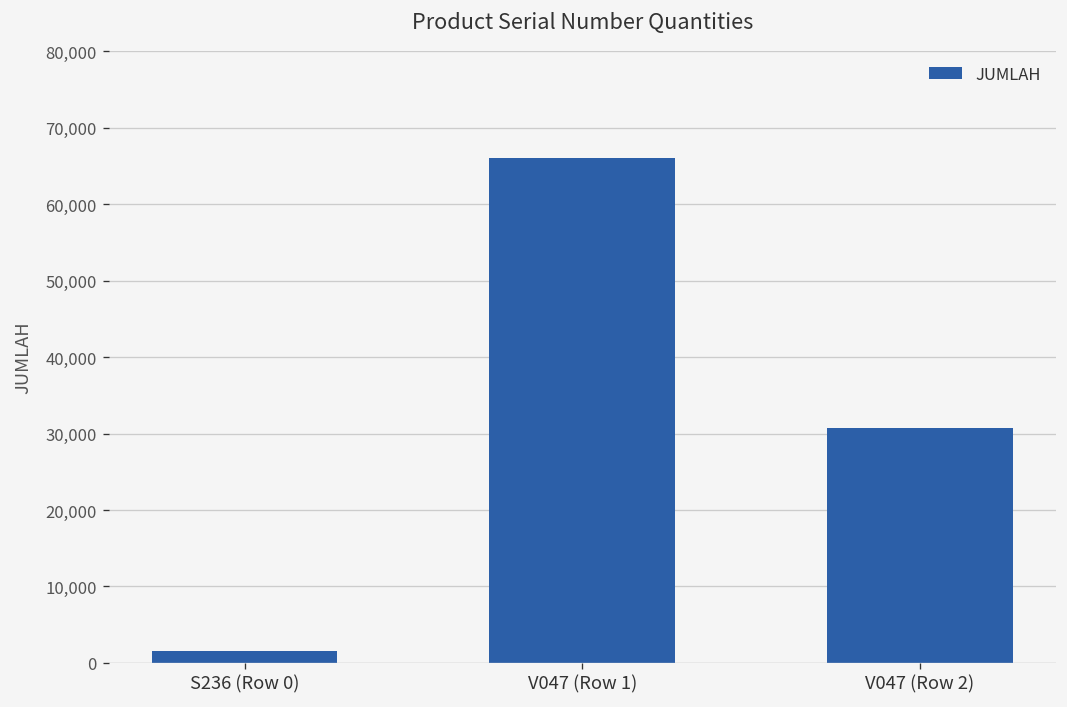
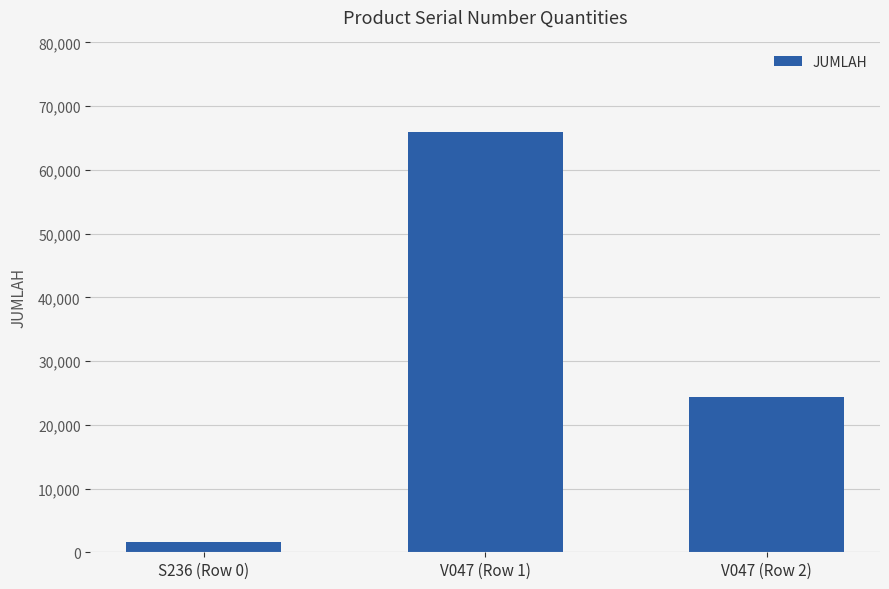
  {
    "S236 (Row 0)": "2,000",
    "V047 (Row 1)": "66,000",
-   "V047 (Row 2)": "31,000"
+   "V047 (Row 2)": "24,000"
  }
